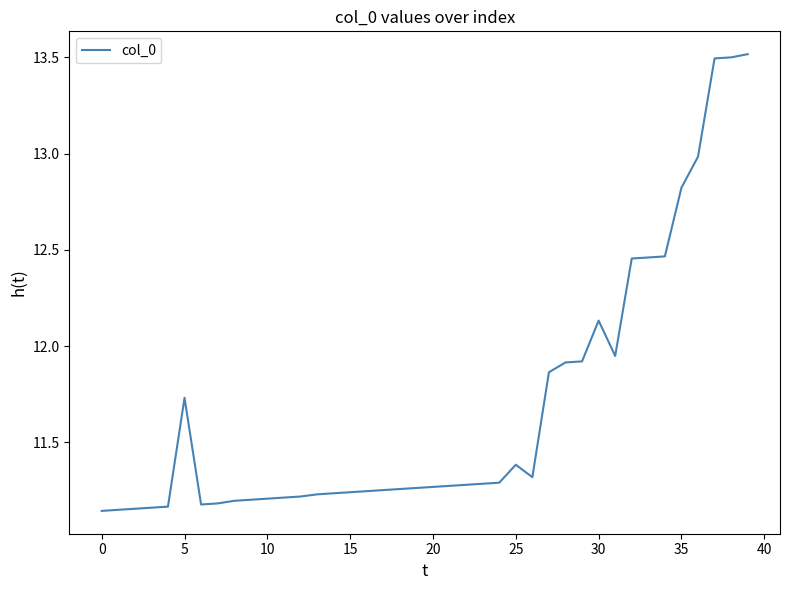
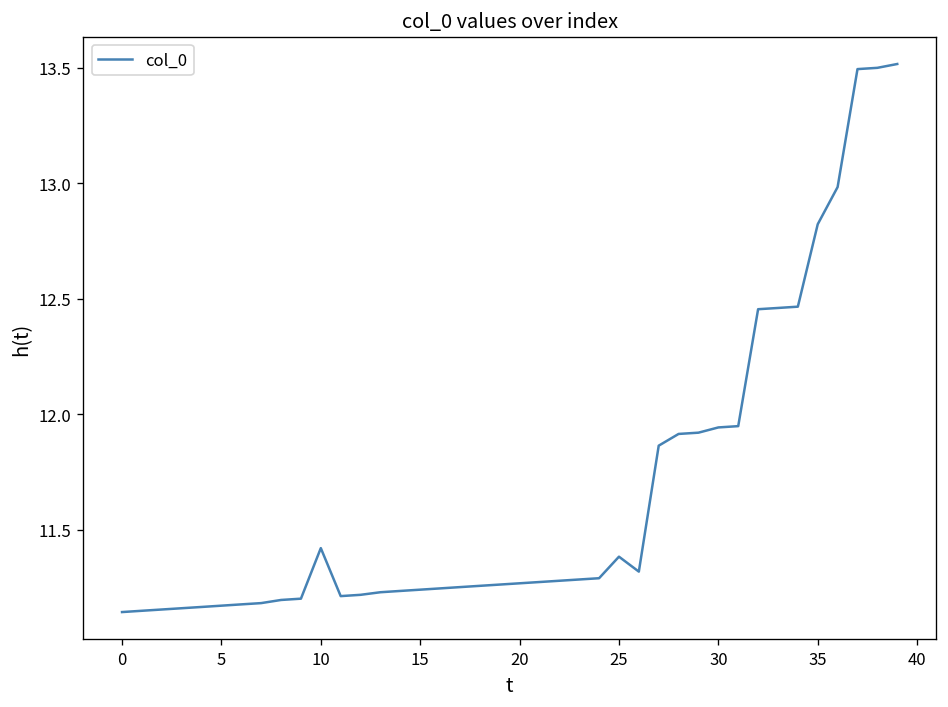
  {
    "0": 11.14,
-   "5": 11.73,
-   "10": 11.21,
+   "5": 11.17,
+   "10": 11.42,
    "15": 11.24,
    "20": 11.27,
    "25": 11.38,
-   "30": 12.13,
+   "30": 11.94,
    "35": 12.82
  }
